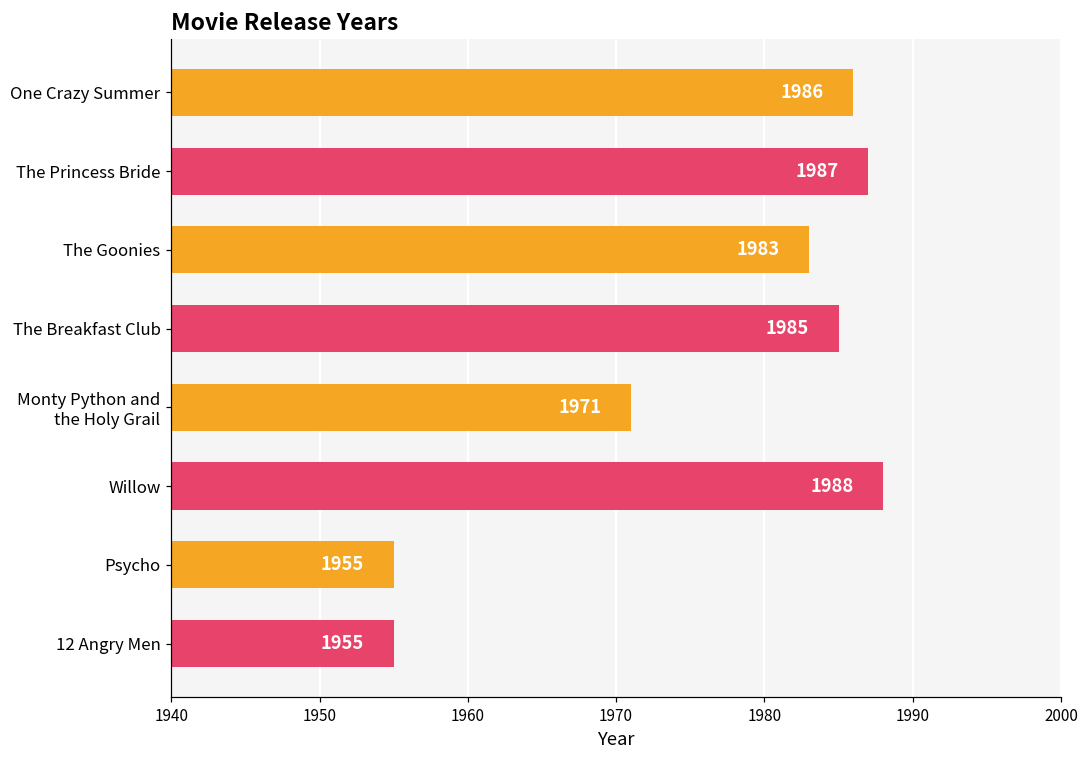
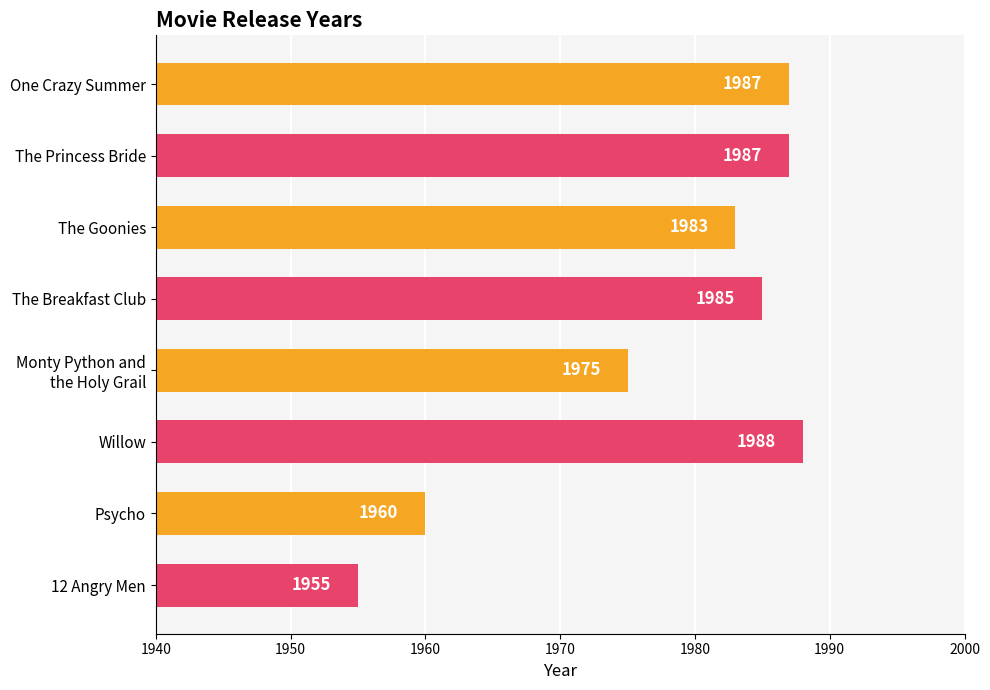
  {
-   "One Crazy Summer": 1986,
+   "One Crazy Summer": 1987,
    "The Princess Bride": 1987,
    "The Goonies": 1983,
    "The Breakfast Club": 1985,
-   "Monty Python and the Holy Grail": 1971,
+   "Monty Python and the Holy Grail": 1975,
    "Willow": 1988,
-   "Psycho": 1955,
+   "Psycho": 1960,
    "12 Angry Men": 1955
  }
